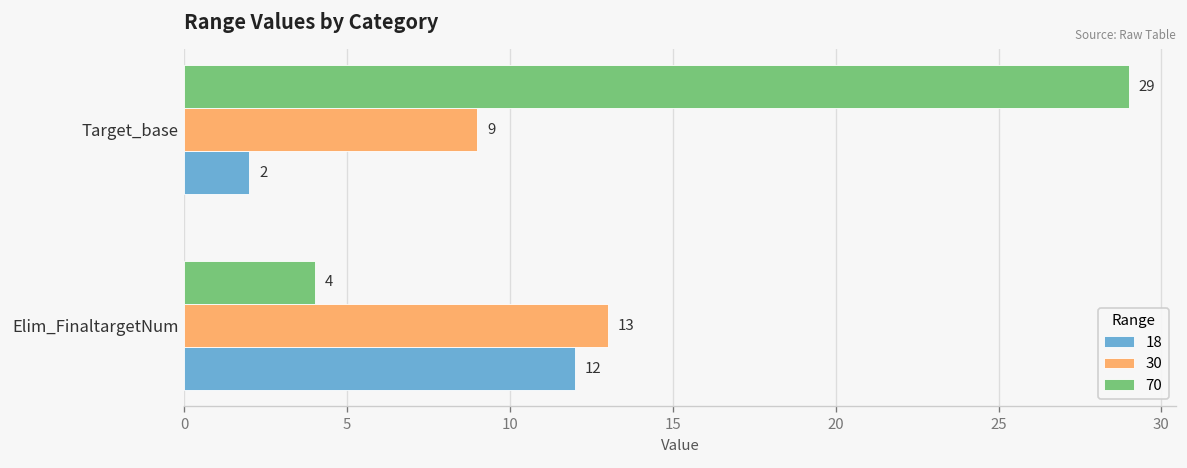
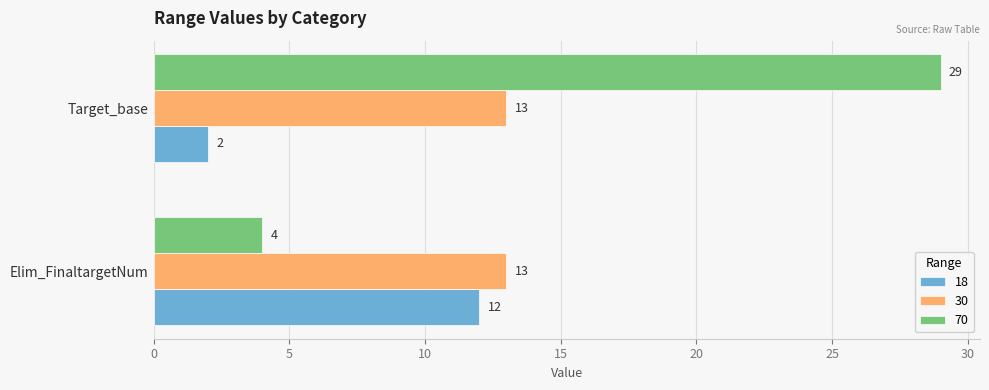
  {
    "18": {
      "Target_base": 2,
      "Elim_FinaltargetNum": 12
    },
    "30": {
-     "Target_base": 9,
+     "Target_base": 13,
      "Elim_FinaltargetNum": 13
    },
    "70": {
      "Target_base": 29,
      "Elim_FinaltargetNum": 4
    }
  }
